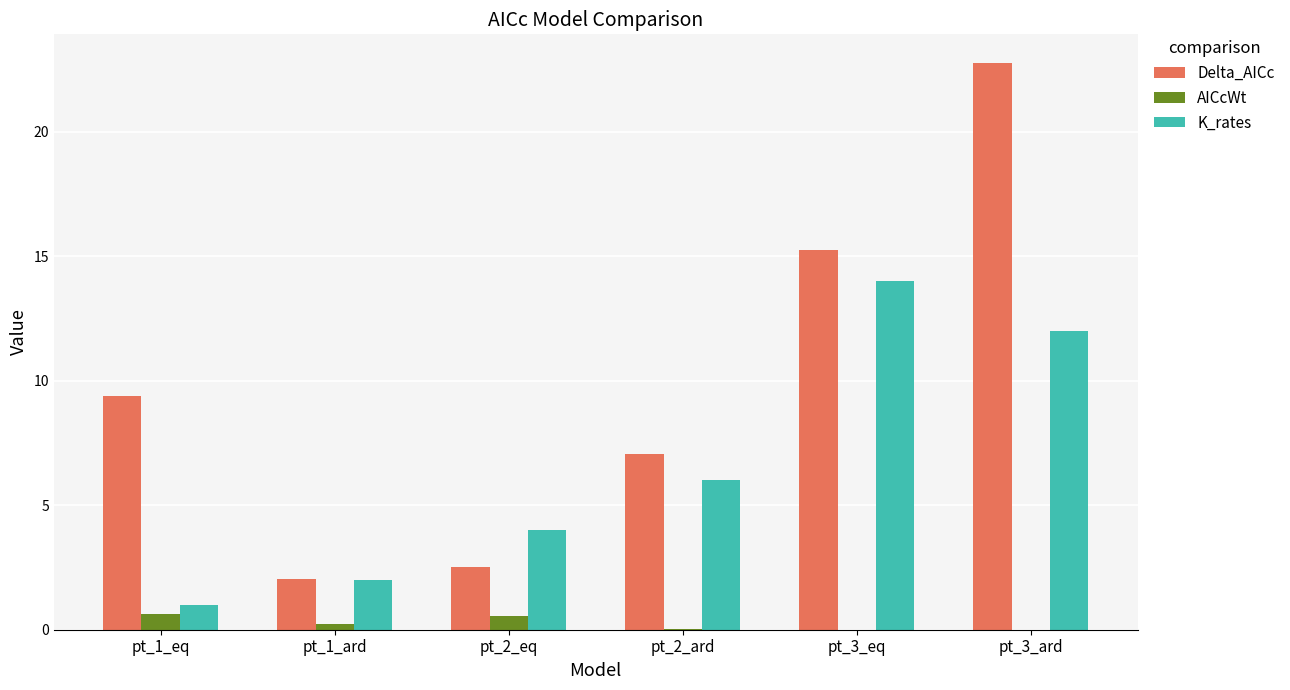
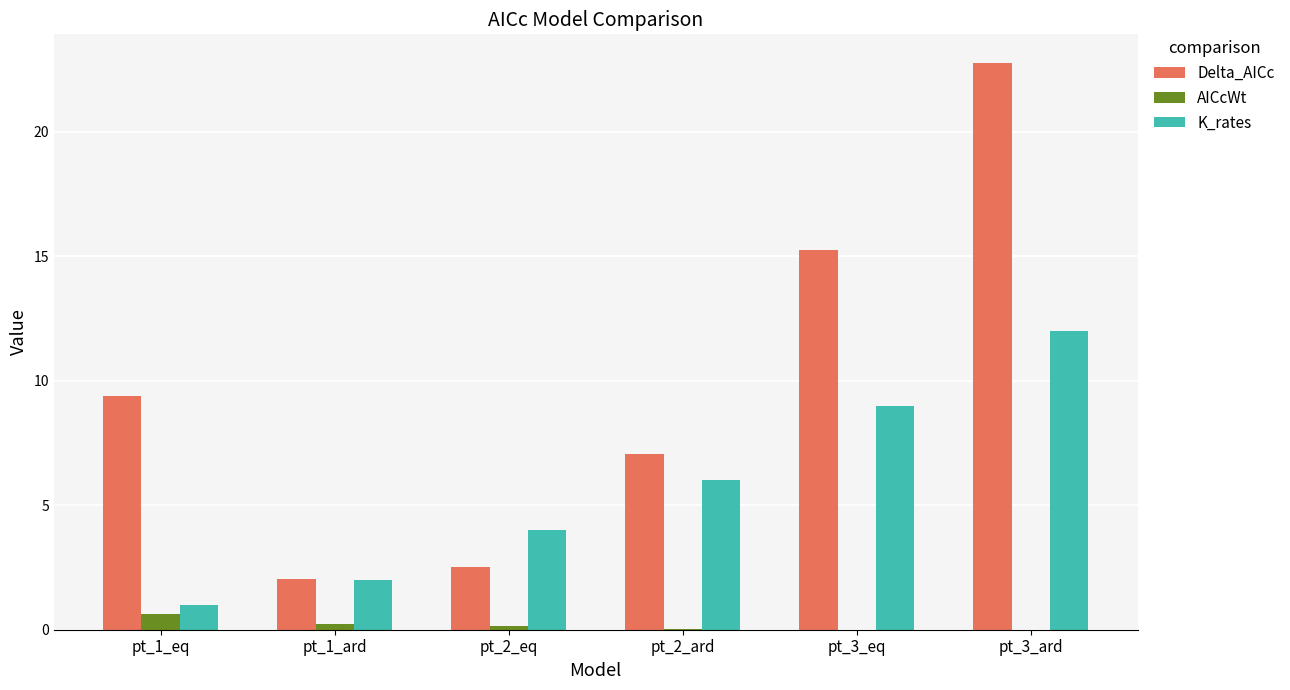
  {
    "Delta_AICc": {
      "pt_1_eq": 9.4,
      "pt_1_ard": 2.0,
      "pt_2_eq": 2.5,
      "pt_2_ard": 7.1,
      "pt_3_eq": 15.2,
      "pt_3_ard": 22.8
    },
    "AICcWt": {
      "pt_1_eq": 0.6,
      "pt_1_ard": 0.2,
-     "pt_2_eq": 0.6
+     "pt_2_eq": 0.1
    },
    "K_rates": {
      "pt_1_eq": 1,
      "pt_1_ard": 2,
      "pt_2_eq": 4,
      "pt_2_ard": 6,
-     "pt_3_eq": 14,
+     "pt_3_eq": 9,
      "pt_3_ard": 12
    }
  }
